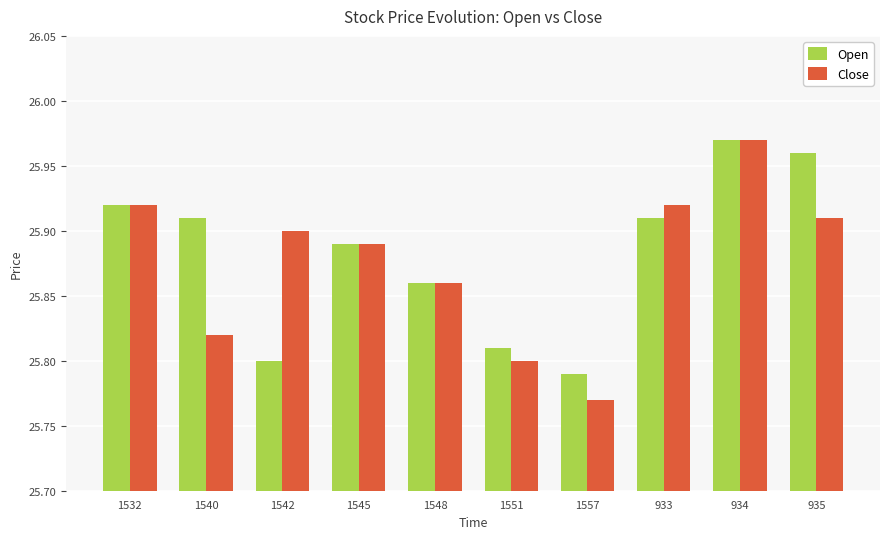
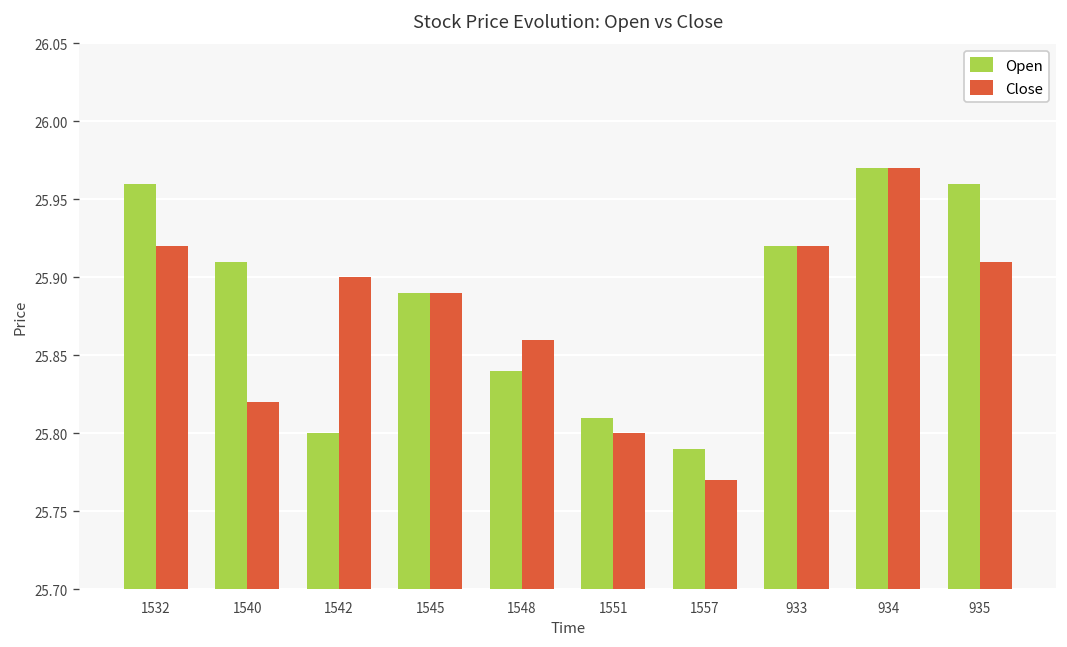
  {
    "Open": {
-     "1532": 25.92,
+     "1532": 25.96,
      "1540": 25.91,
      "1542": 25.80,
      "1545": 25.89,
-     "1548": 25.86,
+     "1548": 25.84,
      "1551": 25.81,
      "1557": 25.79,
-     "933": 25.91,
+     "933": 25.92,
      "934": 25.97,
      "935": 25.96
    },
    "Close": {
      "1532": 25.92,
      "1540": 25.82,
      "1542": 25.90,
      "1545": 25.89,
      "1548": 25.86,
      "1551": 25.80,
      "1557": 25.77,
      "933": 25.92,
      "934": 25.97,
      "935": 25.91
    }
  }
